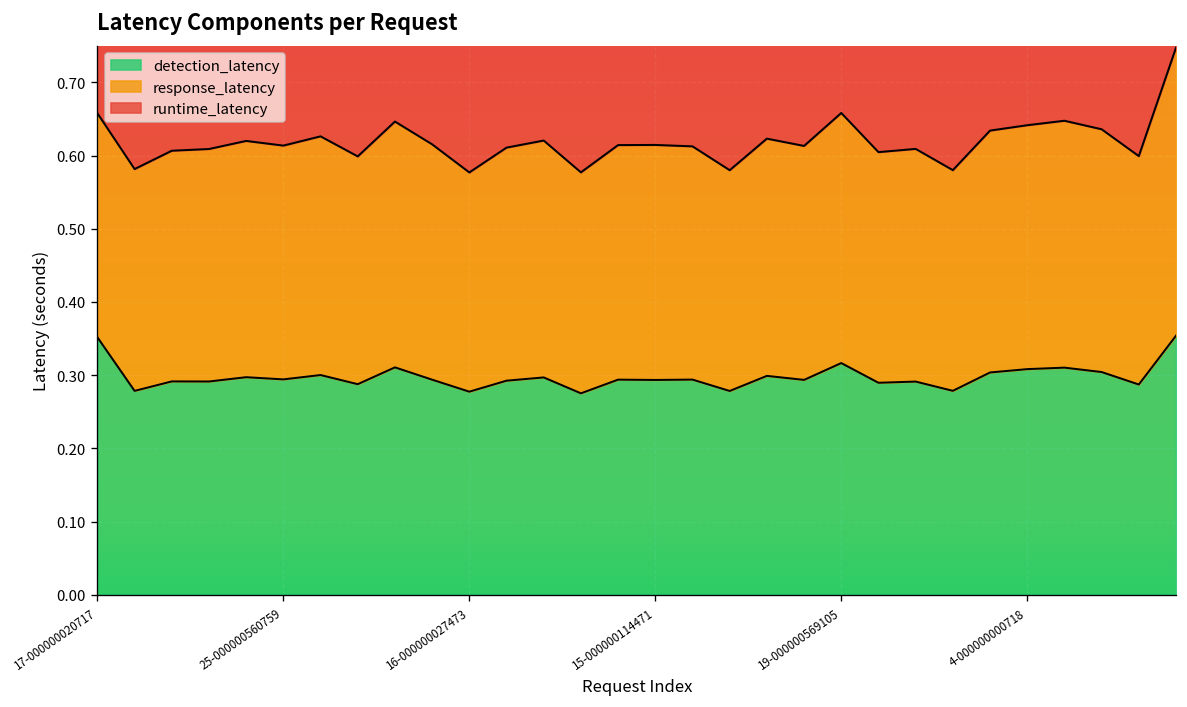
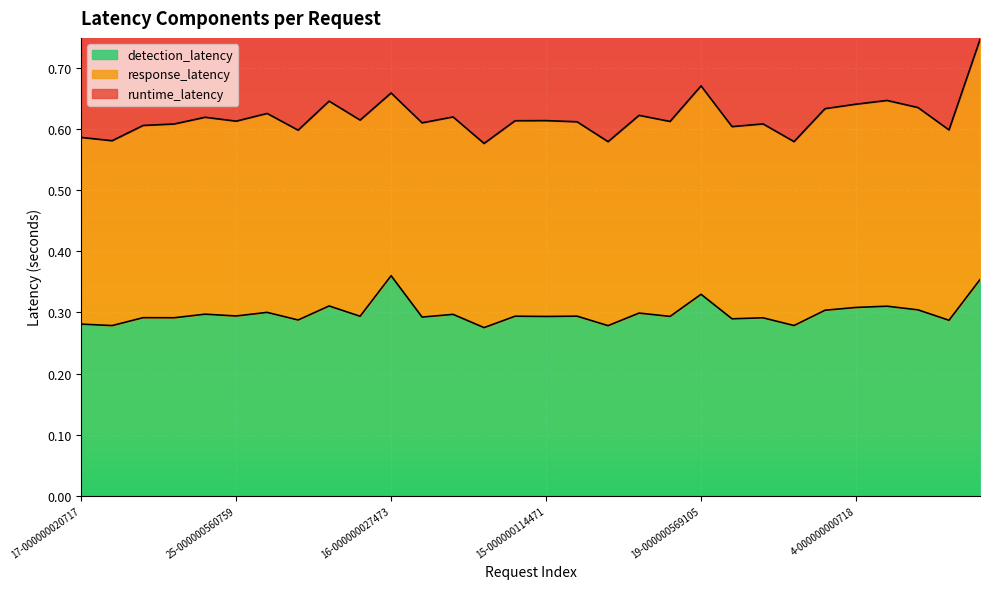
  {
    "detection_latency": {
-     "17-000000020717": 0.35,
+     "17-000000020717": 0.28,
      "25-000000560759": 0.29,
-     "16-000000027473": 0.28,
+     "16-000000027473": 0.36,
      "15-000000114471": 0.29,
-     "19-000000569105": 0.32,
+     "19-000000569105": 0.33,
      "4-000000000718": 0.31
    },
    "response_latency": {
      "17-000000020717": 0.31,
      "25-000000560759": 0.32,
      "16-000000027473": 0.30,
      "15-000000114471": 0.32,
      "19-000000569105": 0.34,
      "4-000000000718": 0.33
    }
  }
